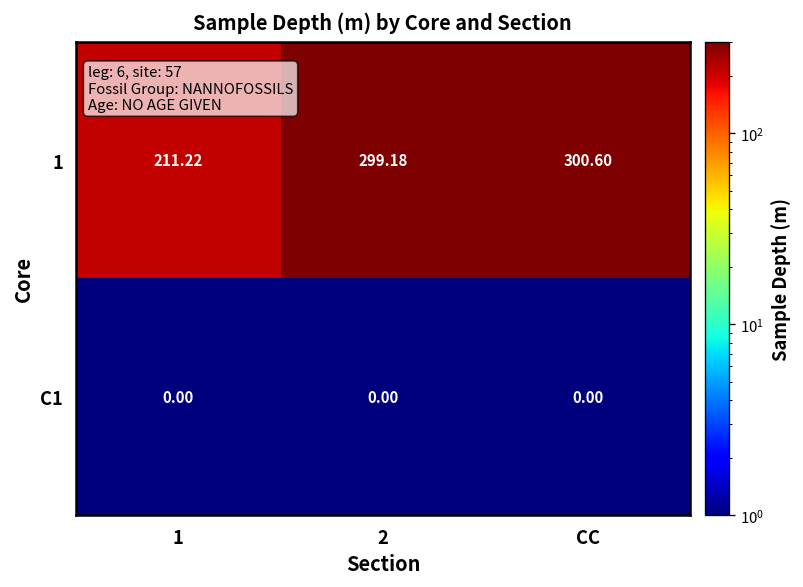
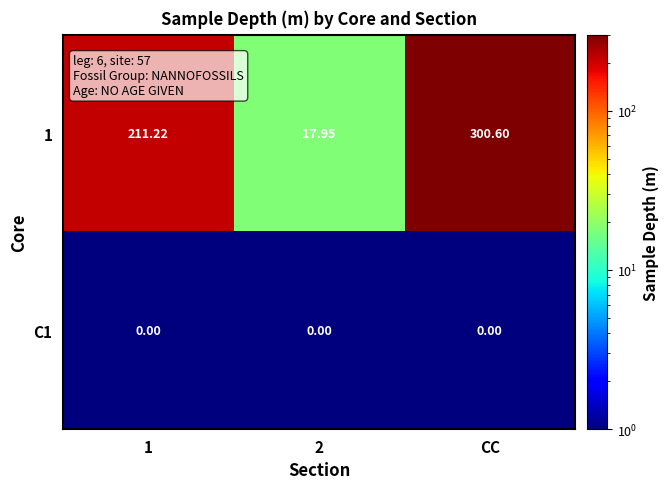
  {
    "1": {
      "1": 211.22,
-     "2": 299.18,
+     "2": 17.95,
      "CC": 300.60
    },
    "C1": {
      "1": 0.00,
      "2": 0.00,
      "CC": 0.00
    }
  }
